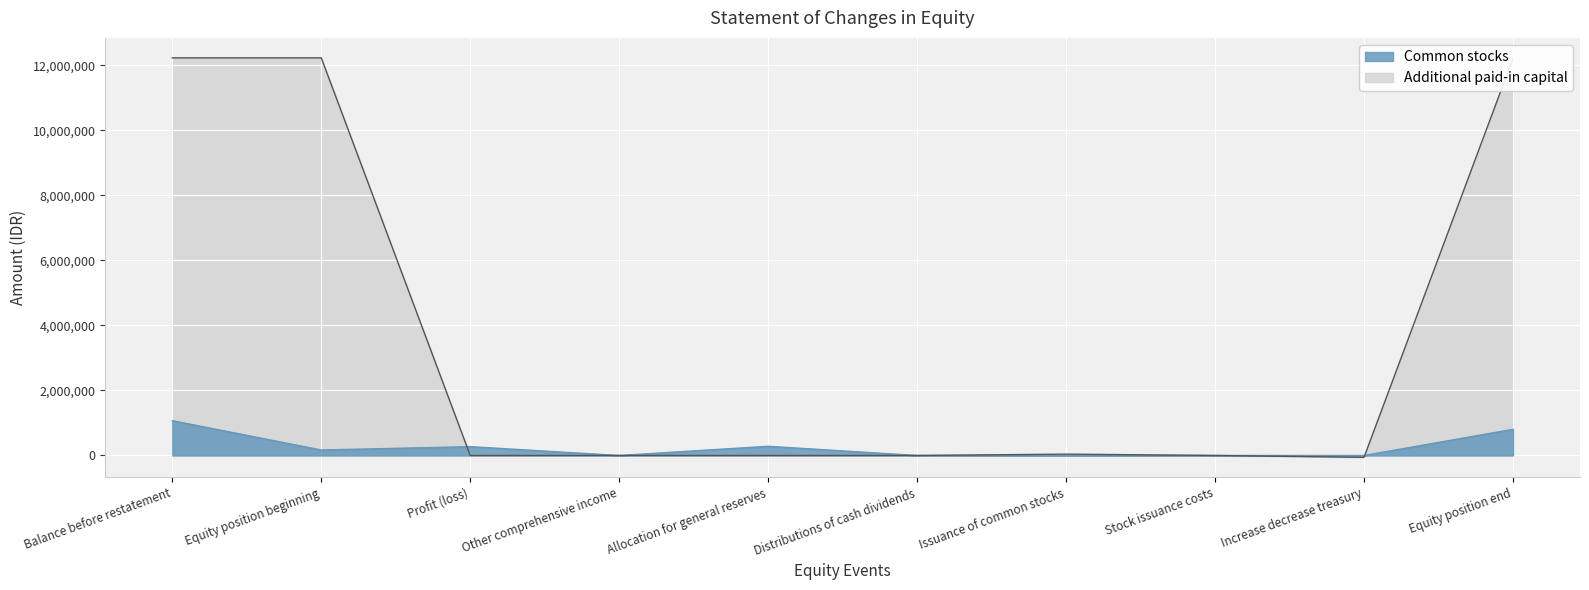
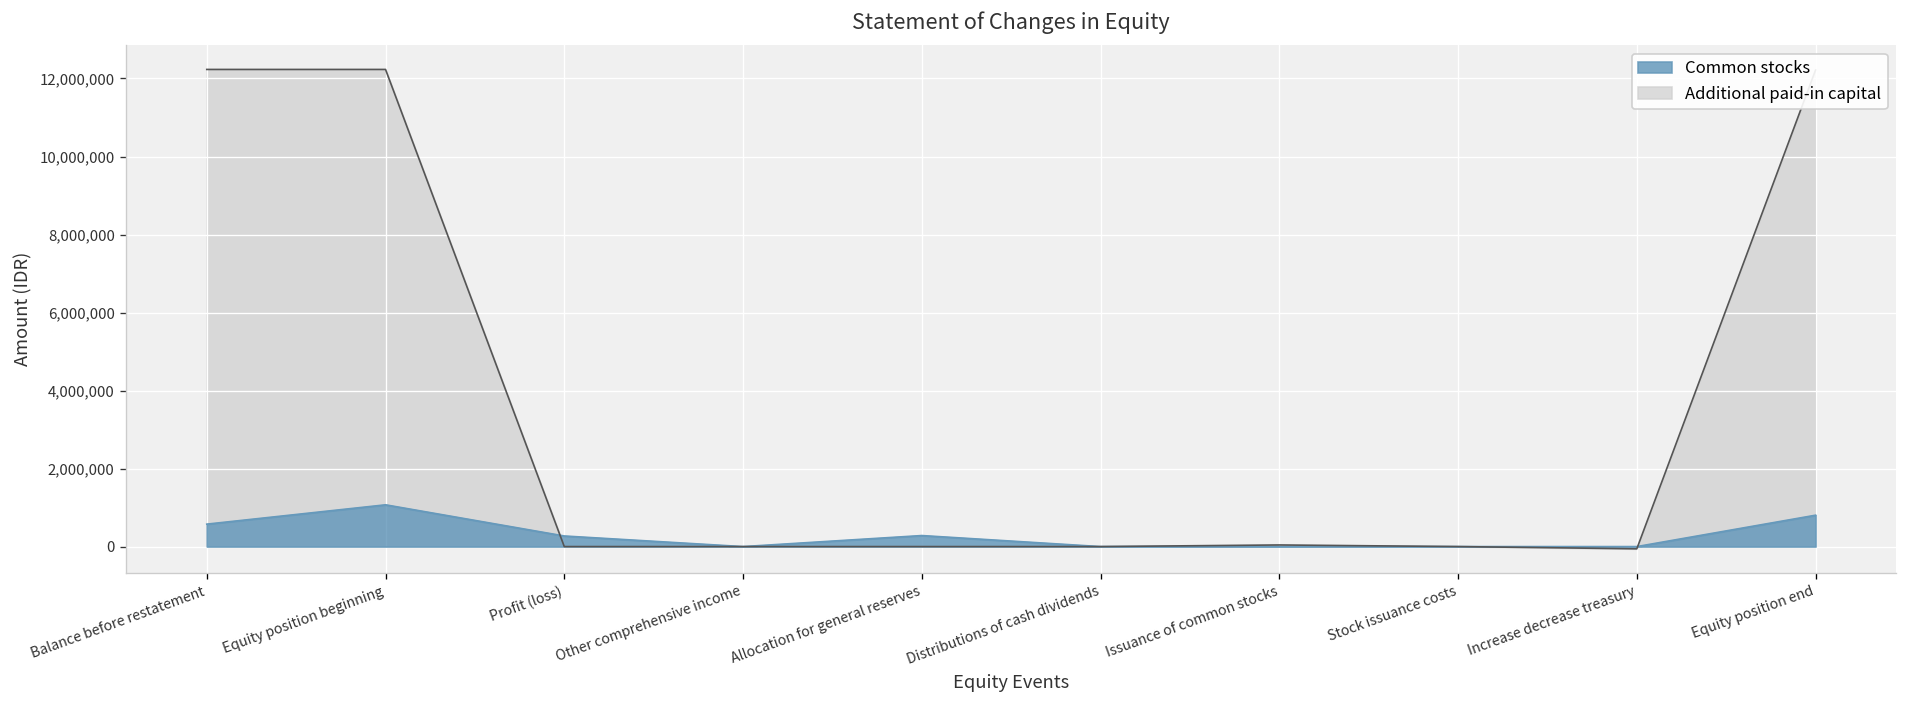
  {
    "Common stocks": {
-     "Balance before restatement": "1,100,000",
-     "Equity position beginning": "200,000",
+     "Balance before restatement": "600,000",
+     "Equity position beginning": "1,100,000",
      "Profit (loss)": "300,000",
      "Allocation for general reserves": "300,000",
      "Equity position end": "800,000"
    }
  }
